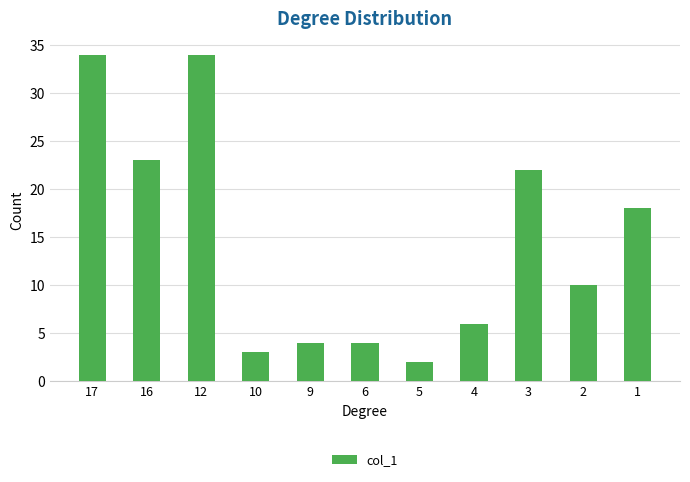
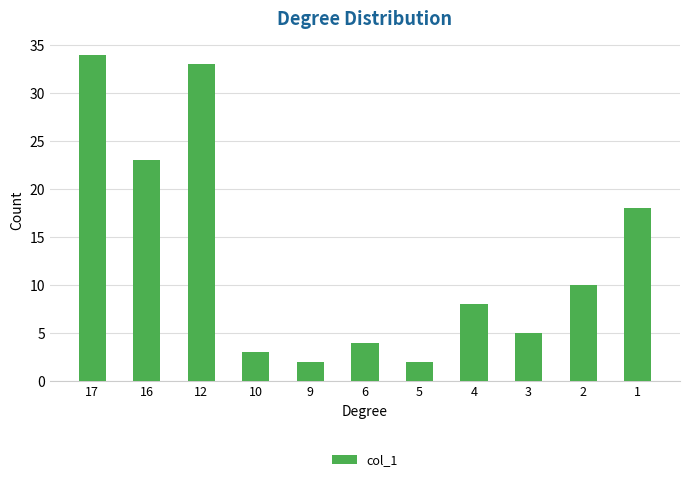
  {
    "17": 34,
    "16": 23,
-   "12": 34,
+   "12": 33,
    "10": 3,
-   "9": 4,
+   "9": 2,
    "6": 4,
    "5": 2,
-   "4": 6,
-   "3": 22,
+   "4": 8,
+   "3": 5,
    "2": 10,
    "1": 18
  }
